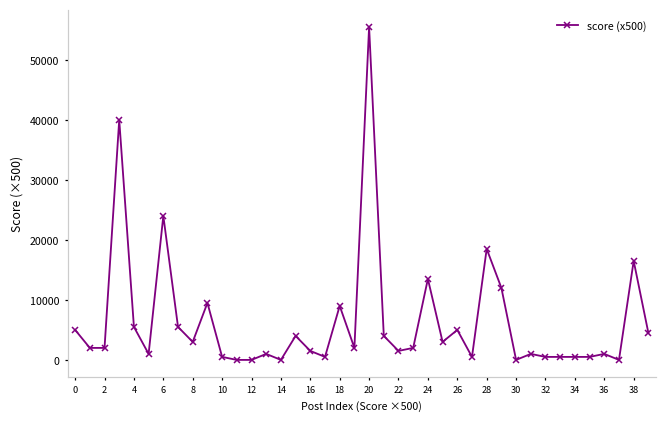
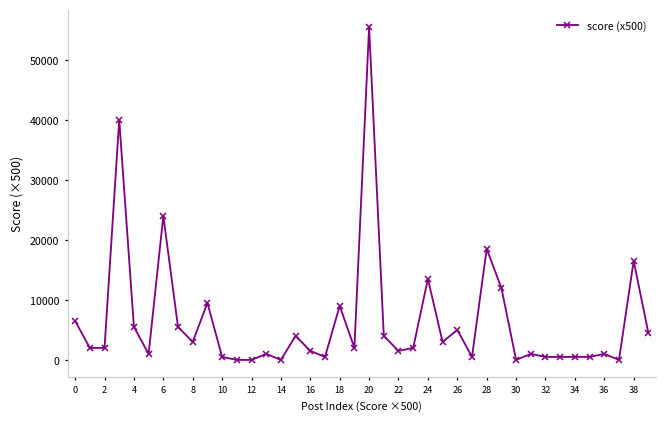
  {
-   "0": 5000,
+   "0": 7000,
    "2": 2000,
    "4": 6000,
    "6": 24000,
    "8": 3000,
    "10": 1000,
    "12": 0,
    "14": 0,
    "16": 2000,
    "18": 9000,
    "20": 56000,
    "22": 2000,
    "24": 14000,
    "26": 5000,
    "28": 19000,
    "30": 0,
    "32": 1000,
    "34": 1000,
    "36": 1000,
    "38": 17000
  }
